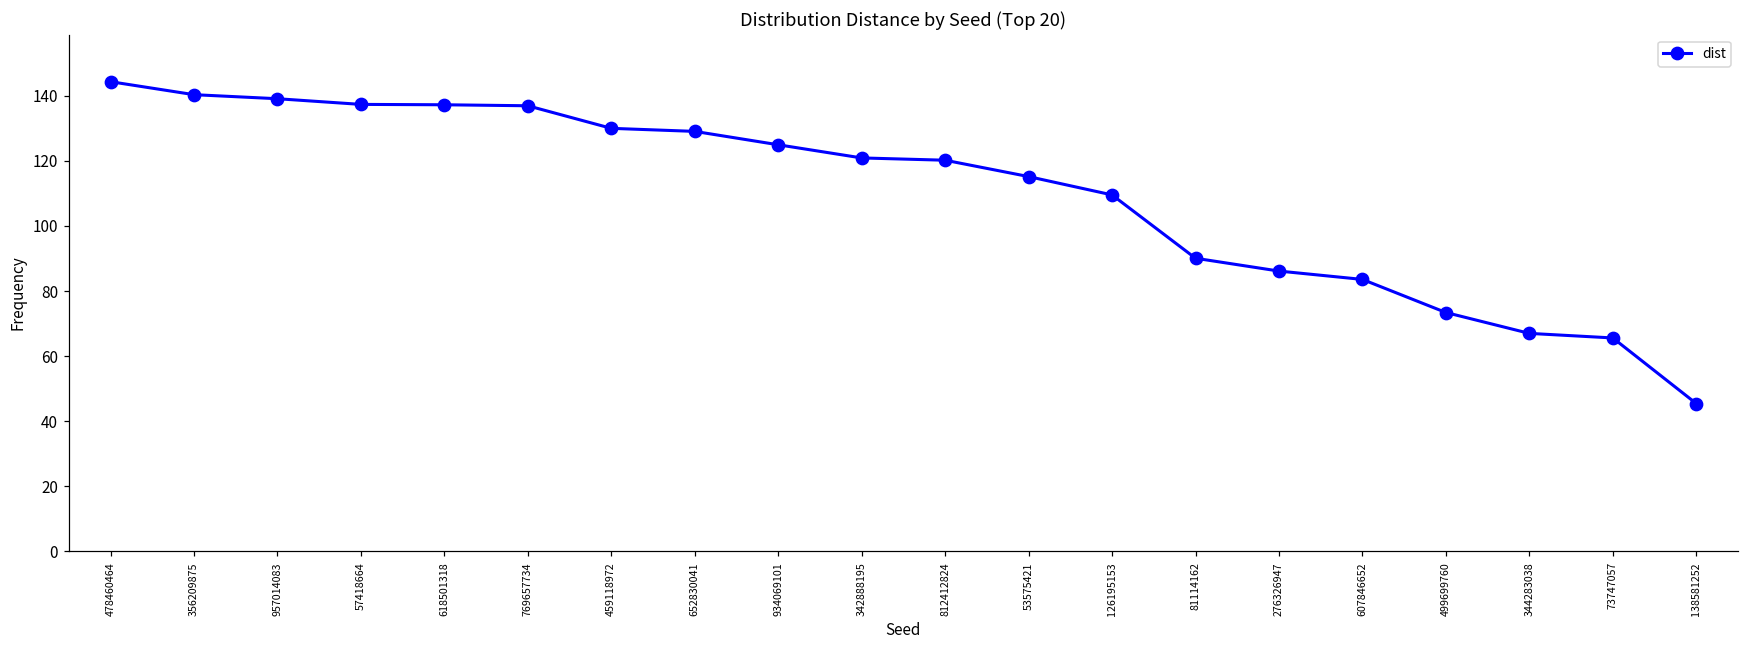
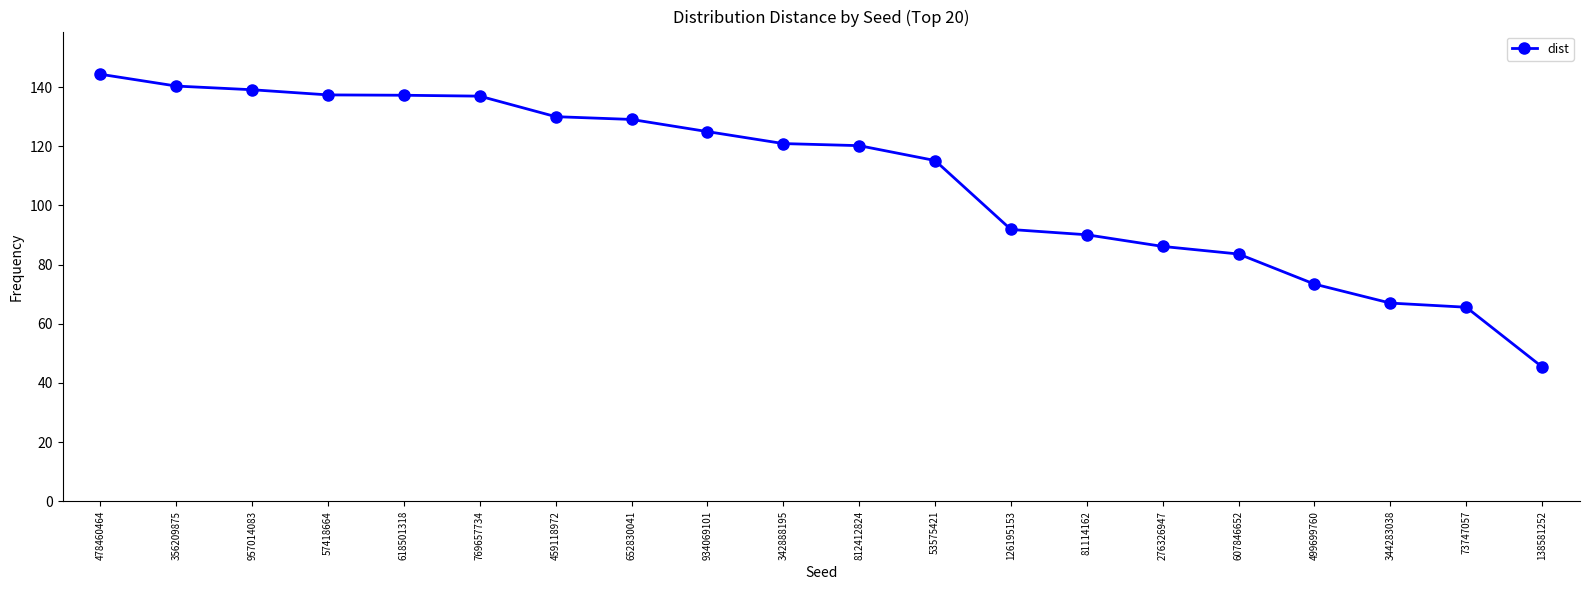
  {
    "478460464": 144,
    "356209875": 140,
    "957014083": 139,
    "57418664": 137,
    "618501318": 137,
    "769657734": 137,
    "459118972": 130,
    "652830041": 129,
    "934069101": 125,
    "342888195": 121,
    "812412824": 120,
    "53575421": 115,
-   "126195153": 110,
+   "126195153": 92,
    "81114162": 90,
    "276326947": 86,
    "607846652": 84,
    "499699760": 73,
    "344283038": 67,
    "73747057": 66,
    "138581252": 45
  }
